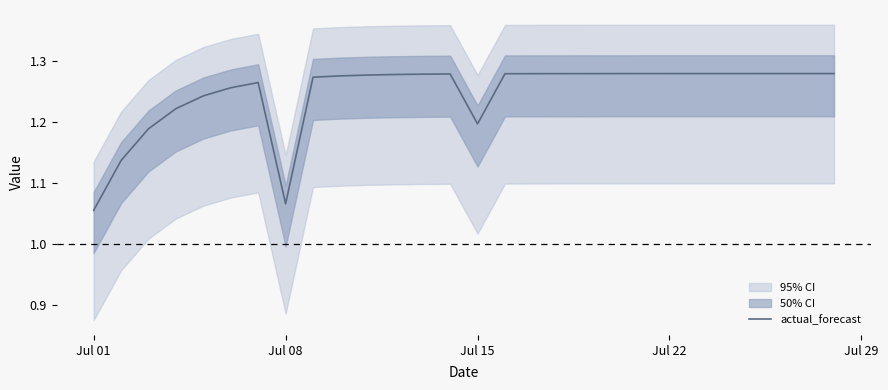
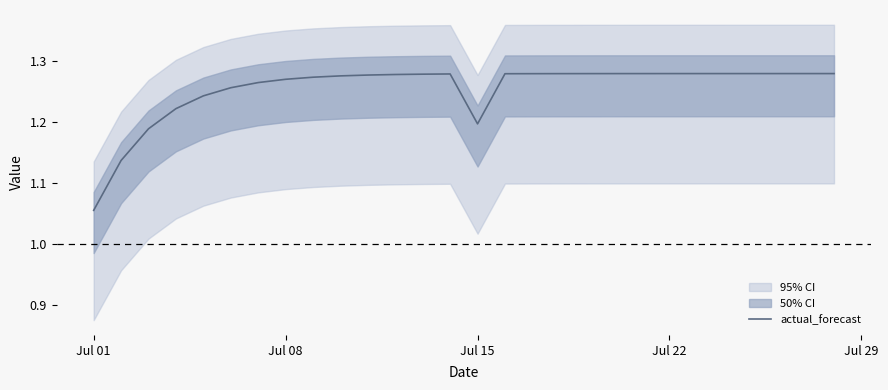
  {
    "actual_forecast": {
      "Jul 01": 1.05,
-     "Jul 08": 1.07,
+     "Jul 08": 1.27,
      "Jul 15": 1.20,
      "Jul 22": 1.28
    }
  }
